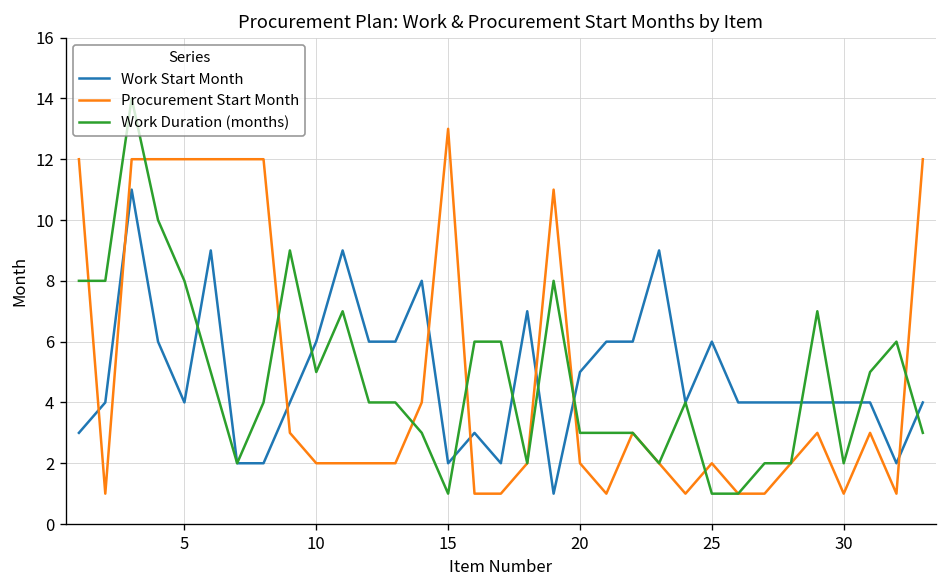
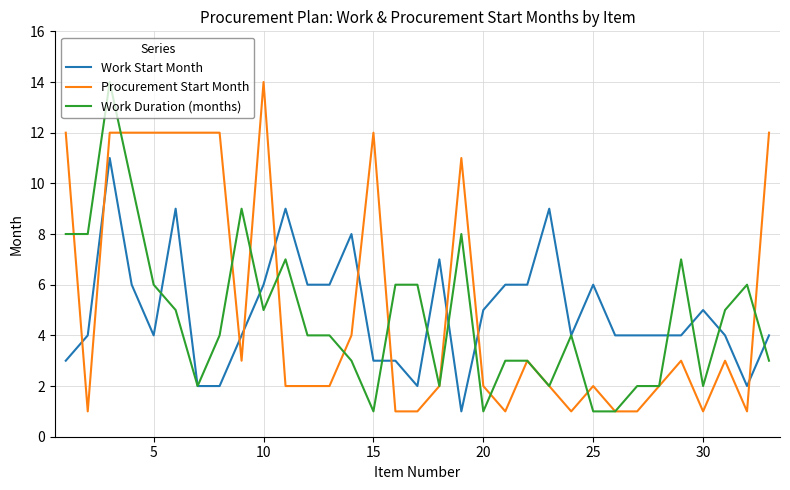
  {
    "Work Start Month": {
      "5": 4,
      "10": 6,
-     "15": 2,
+     "15": 3,
      "20": 5,
      "25": 6,
-     "30": 4
+     "30": 5
    },
    "Procurement Start Month": {
      "5": 12,
-     "10": 2,
-     "15": 13,
+     "10": 14,
+     "15": 12,
      "20": 2,
      "25": 2,
      "30": 1
    },
    "Work Duration (months)": {
-     "5": 8,
+     "5": 6,
      "10": 5,
      "15": 1,
-     "20": 3,
+     "20": 1,
      "25": 1,
      "30": 2
    }
  }
